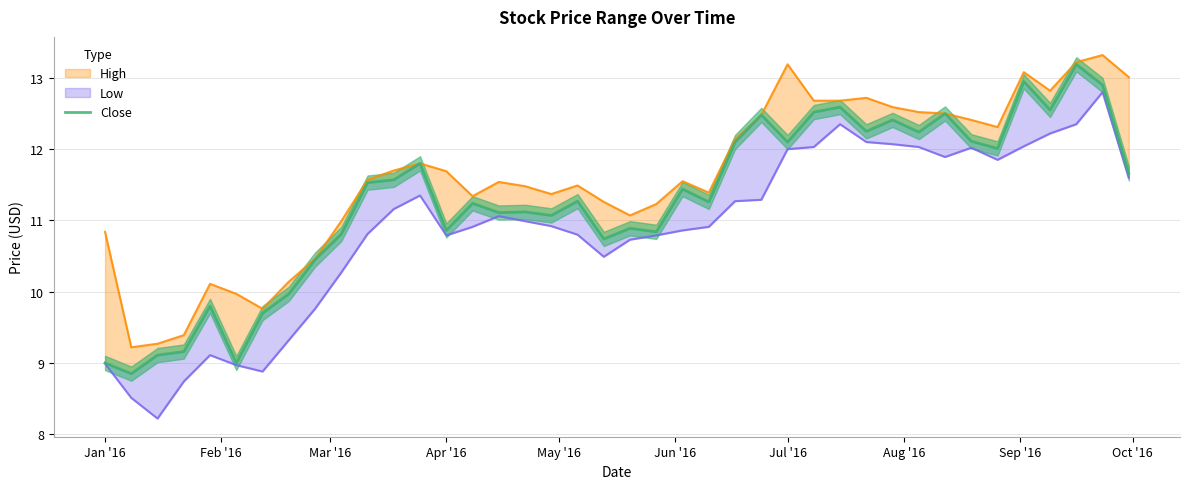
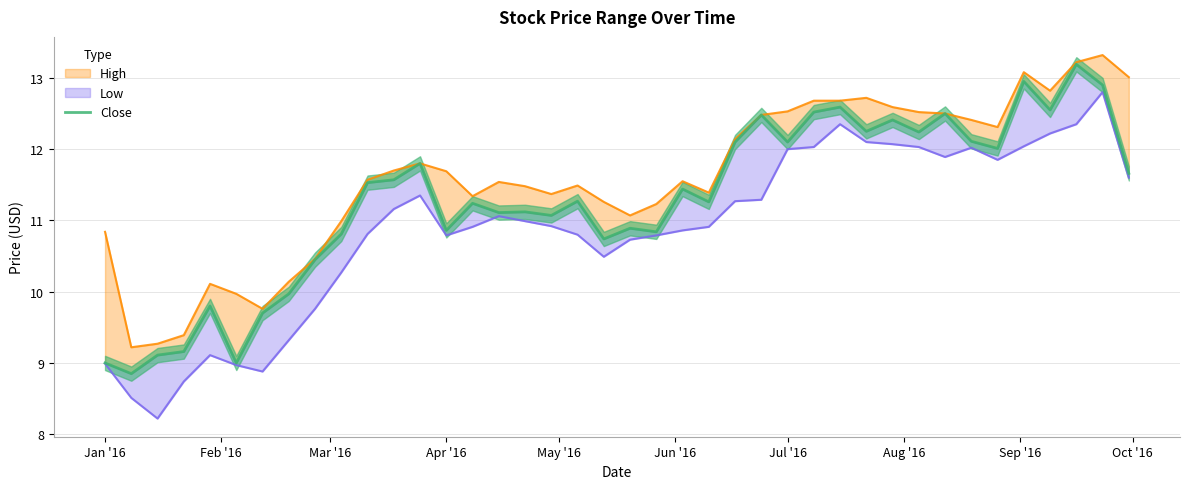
  {
    "High": {
      "Jan '16": 10.8,
      "Apr '16": 11.7,
-     "Jul '16": 13.2
+     "Jul '16": 12.5
    }
  }
